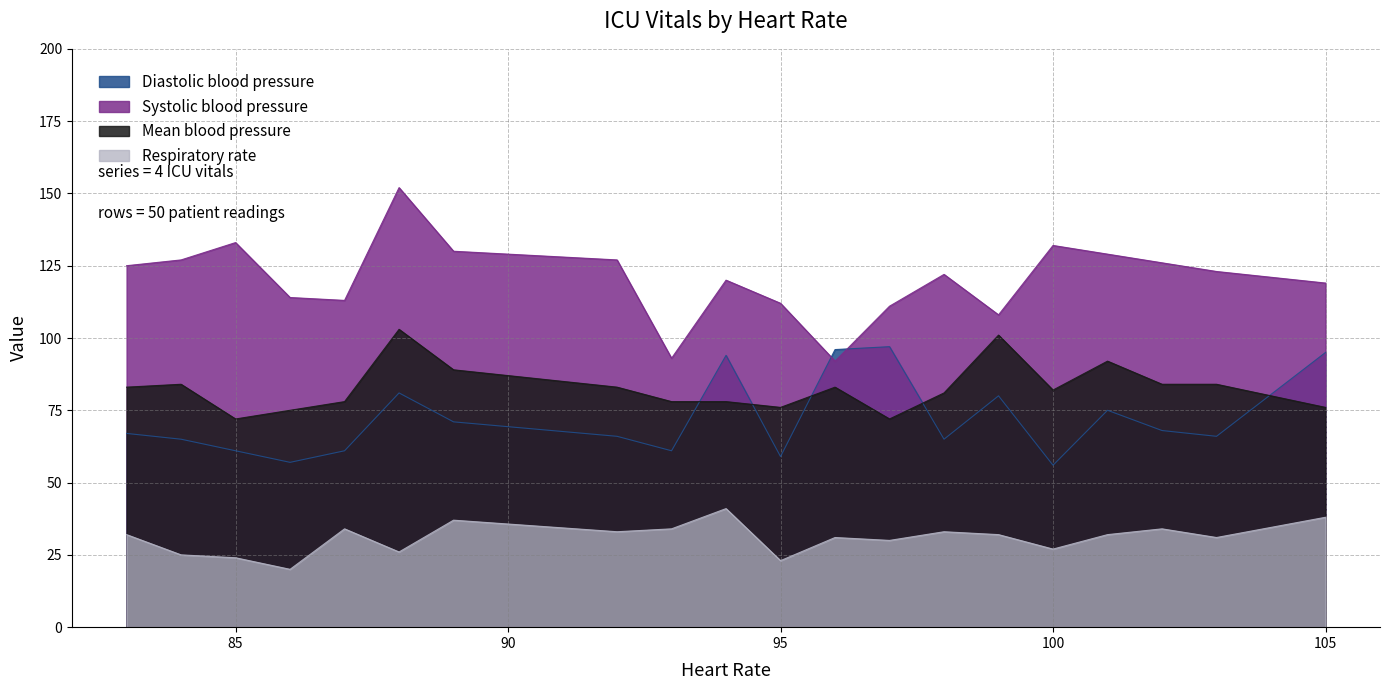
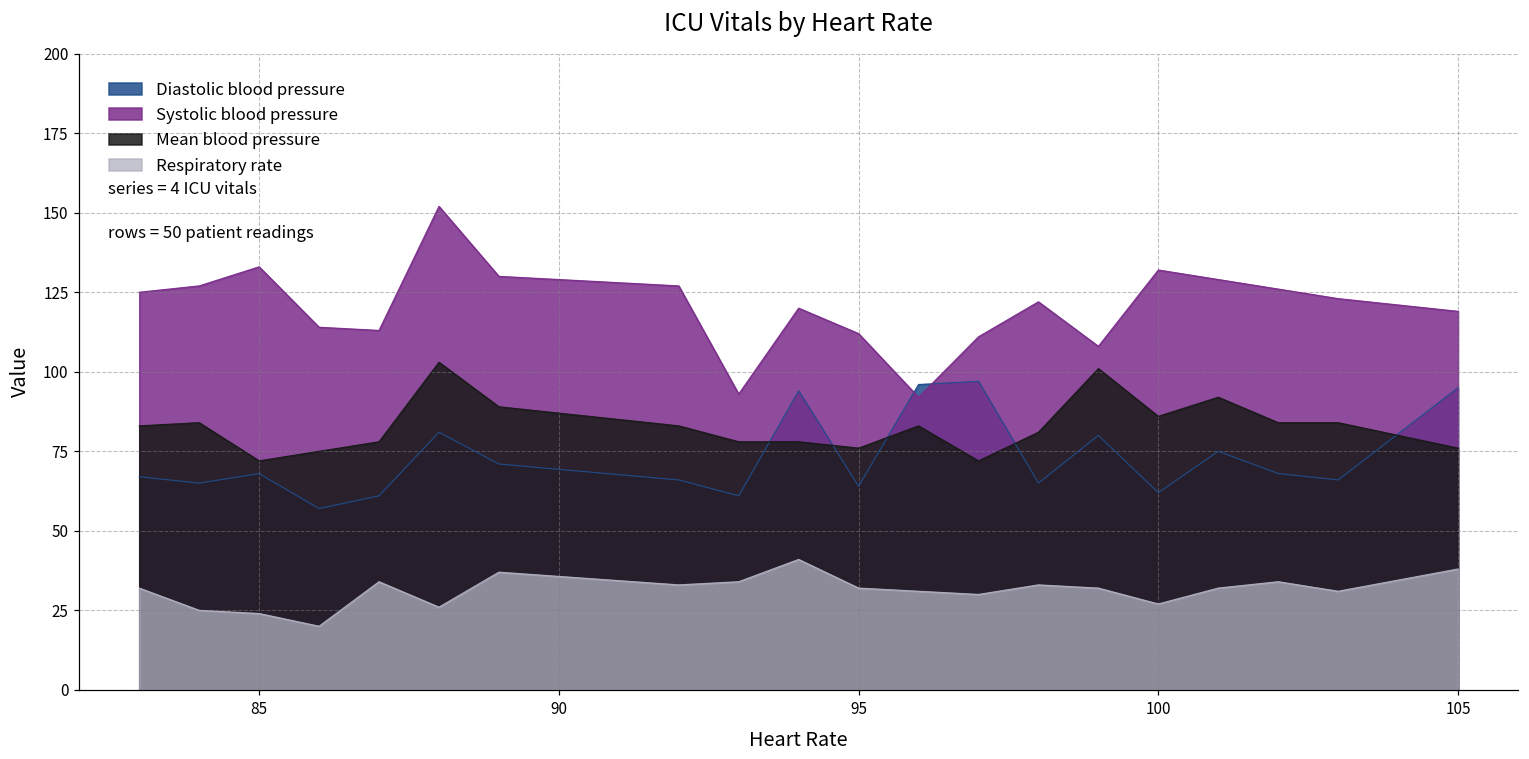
  {
    "Diastolic blood pressure": {
-     "85": 61,
-     "95": 59,
-     "100": 56,
+     "85": 68,
+     "95": 64,
+     "100": 62,
      "105": 95
    },
    "Systolic blood pressure": {
      "95": 112,
      "100": 132,
      "105": 119
    },
    "Mean blood pressure": {
      "85": 72,
      "95": 76,
-     "100": 82,
+     "100": 86,
      "105": 76
    },
    "Respiratory rate": {
      "85": 24,
-     "95": 23,
+     "95": 32,
      "100": 27,
      "105": 38
    }
  }
